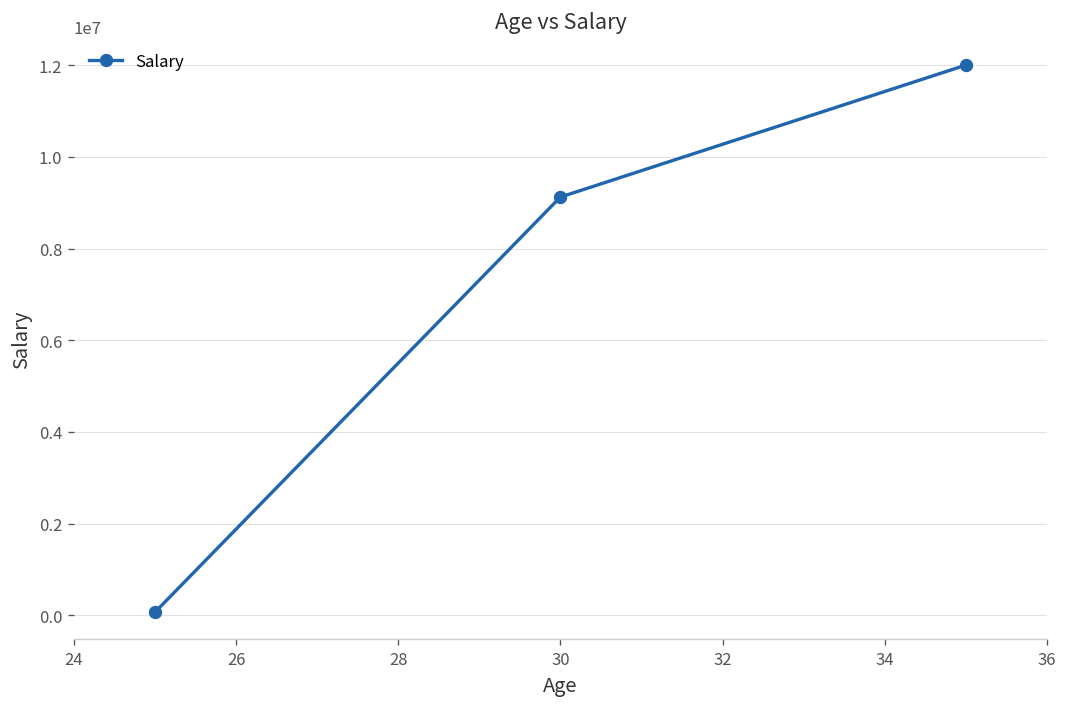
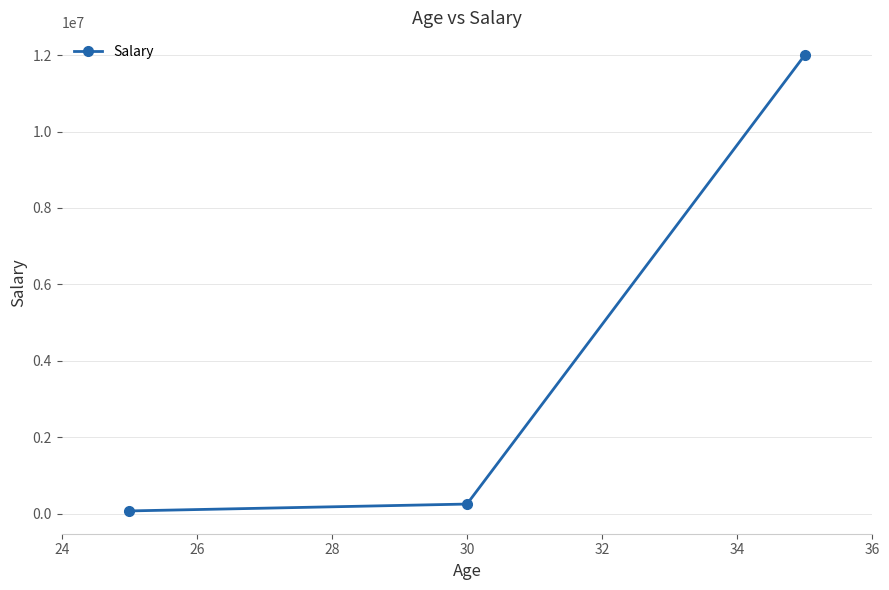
  {
-   "30": 9100000
+   "30": 300000
  }
